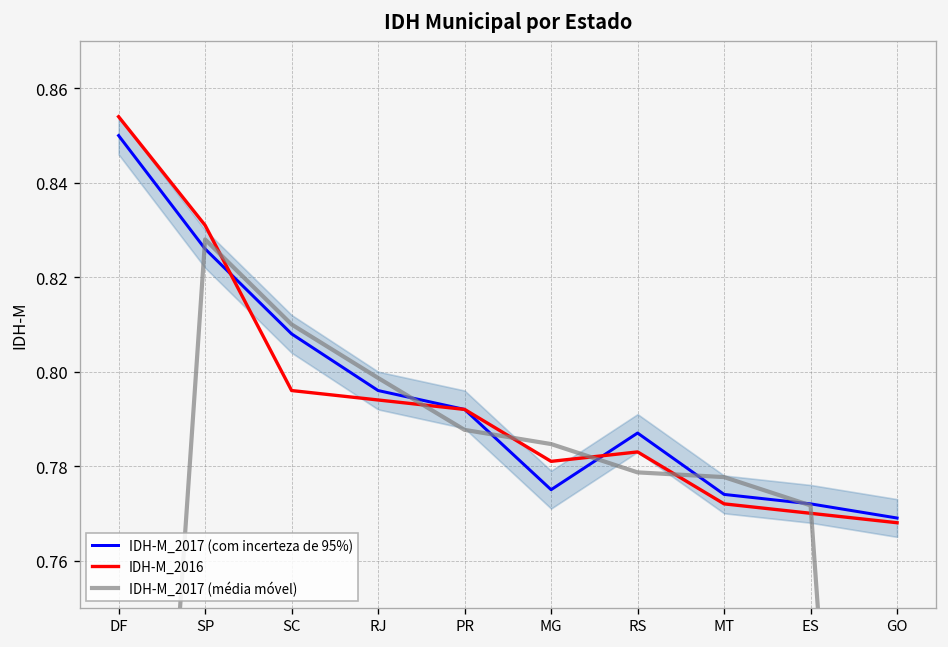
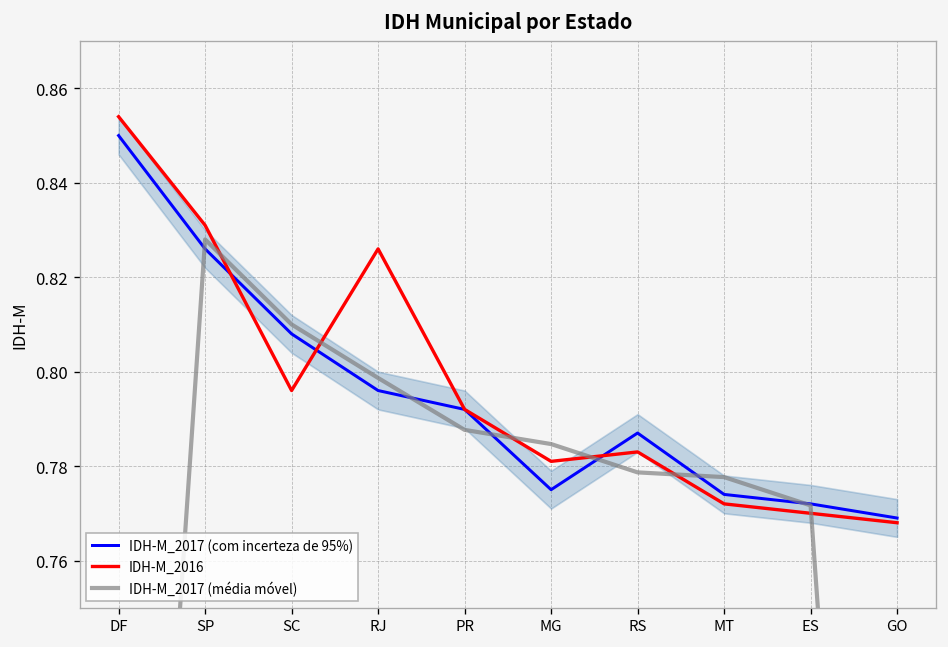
  {
    "IDH-M_2017 (com incerteza de 95%)": {
      "DF": 0.850,
      "SP": 0.826,
      "SC": 0.808,
      "RJ": 0.796,
      "MG": 0.775,
      "RS": 0.787,
      "MT": 0.774,
      "GO": 0.769
    },
    "IDH-M_2016": {
      "SP": 0.831,
      "SC": 0.796,
-     "RJ": 0.794,
+     "RJ": 0.826,
      "MG": 0.781,
      "RS": 0.783,
      "MT": 0.772,
      "ES": 0.770,
      "GO": 0.768
    },
    "IDH-M_2017 (média móvel)": {
      "SP": 0.828,
      "SC": 0.810,
      "RJ": 0.799,
      "PR": 0.788,
      "MG": 0.785,
      "RS": 0.779
    }
  }
